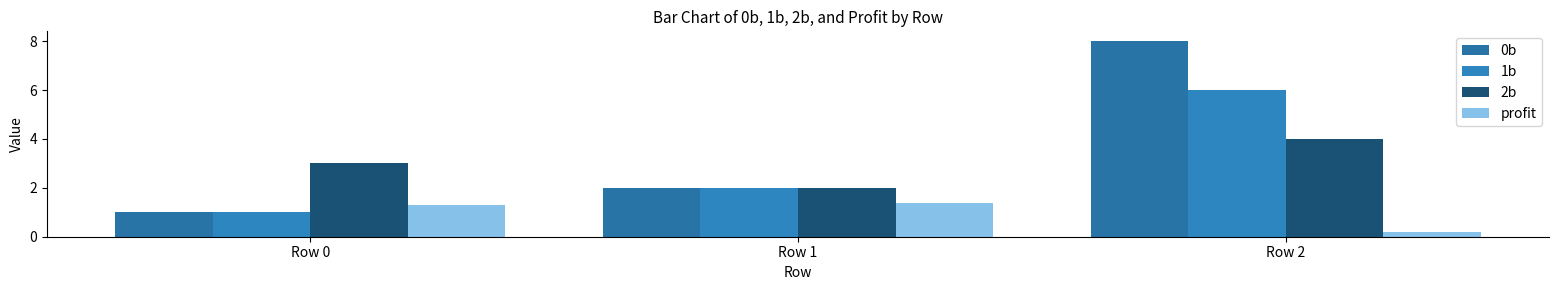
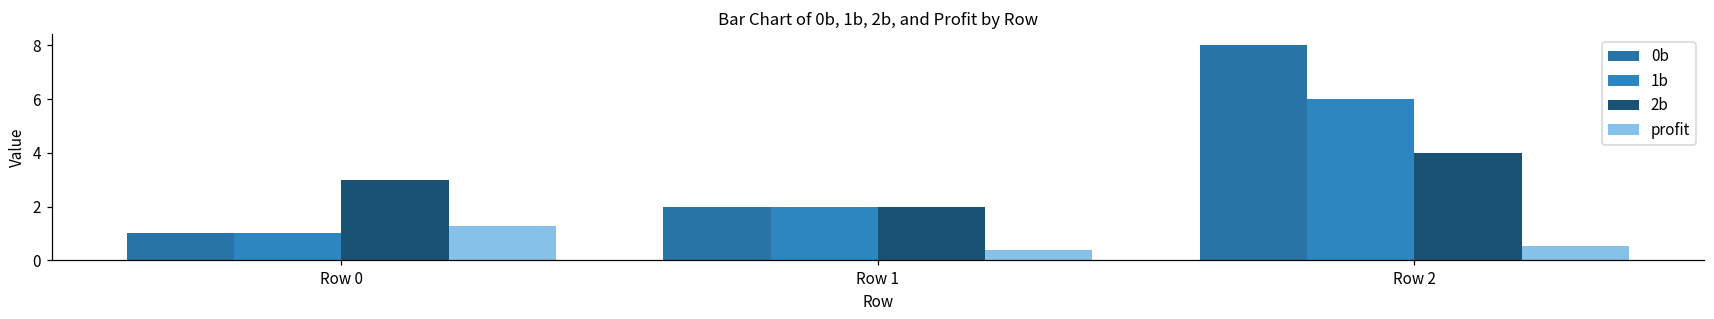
  {
    "2b": {
      "Row 0": 3.0,
      "Row 1": 2.0,
      "Row 2": 4.0
    },
    "profit": {
      "Row 0": 1.3,
-     "Row 1": 1.4,
-     "Row 2": 0.2
+     "Row 1": 0.4,
+     "Row 2": 0.5
    }
  }
